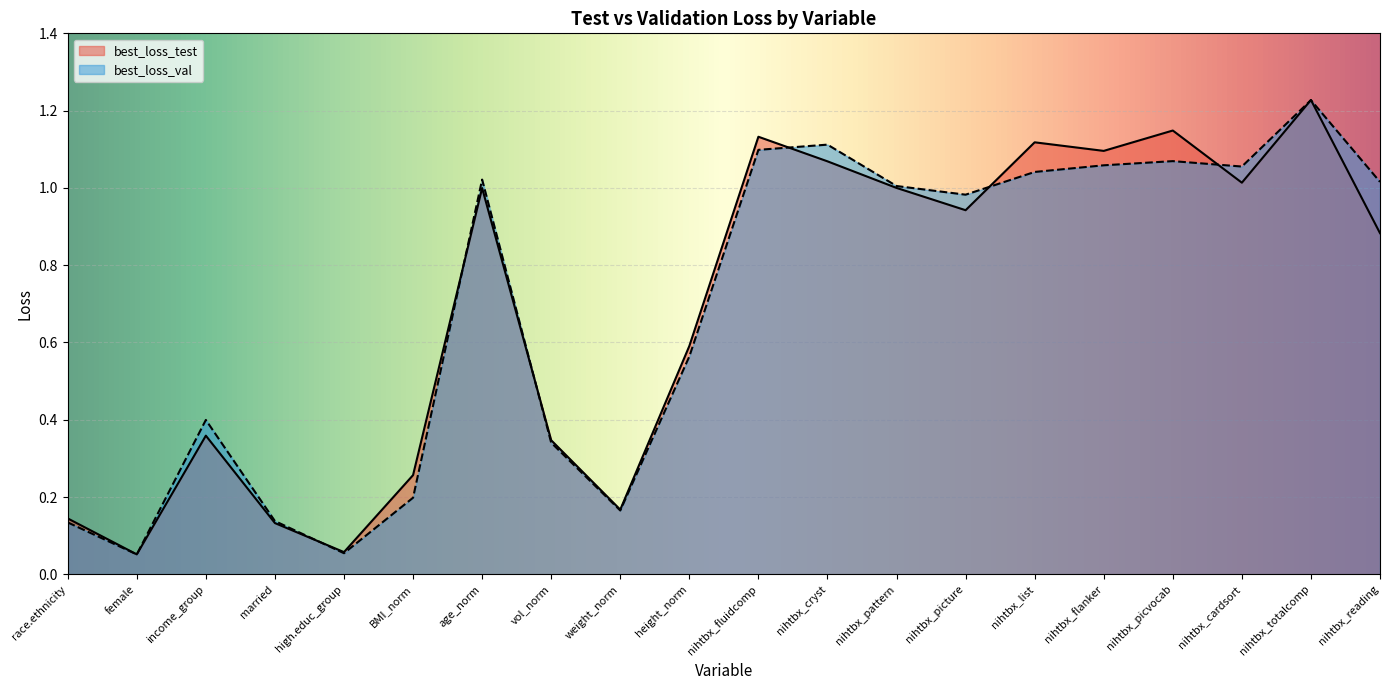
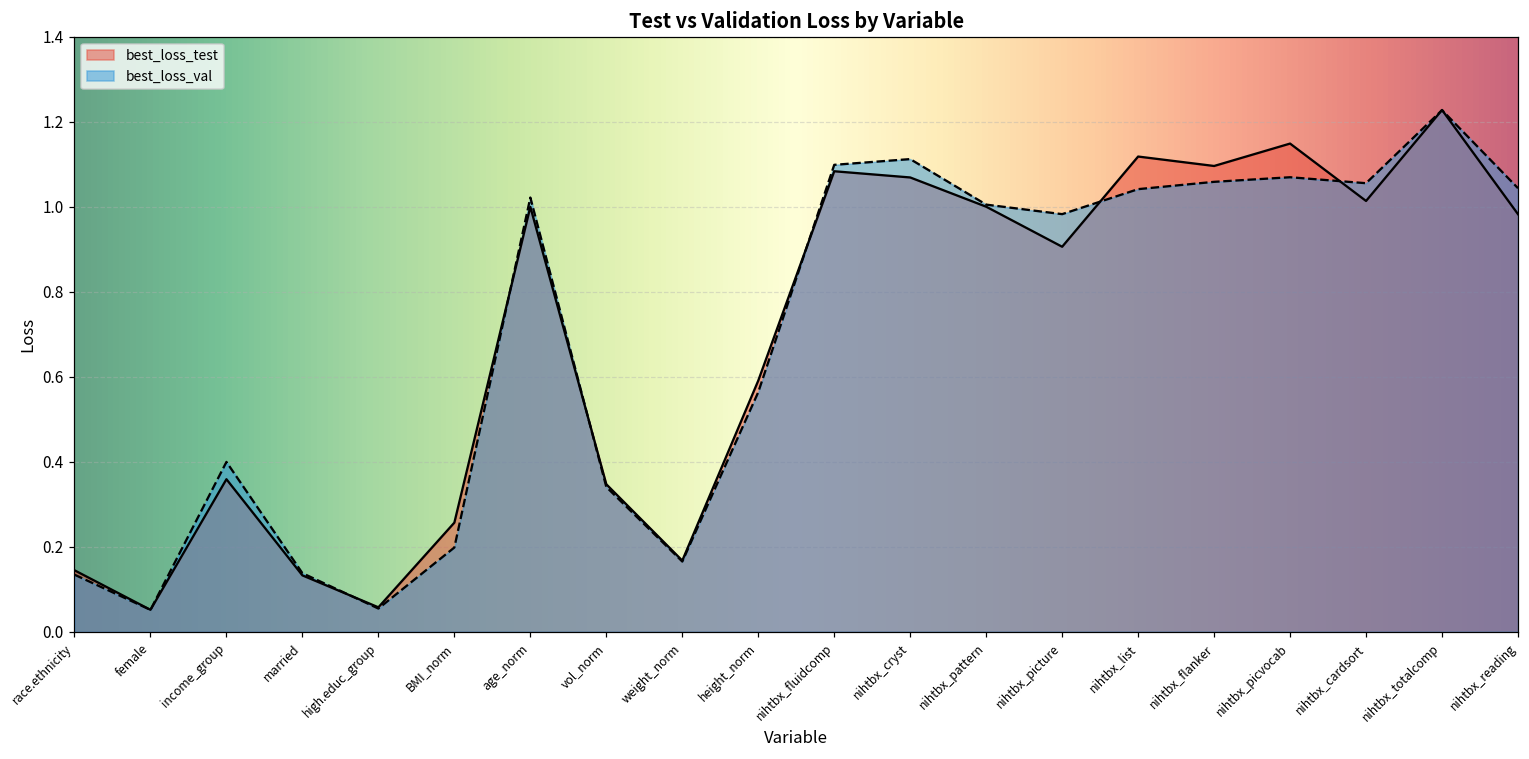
  {
    "best_loss_test": {
      "race.ethnicity": 0.14,
      "income_group": 0.36,
      "BMI_norm": 0.26,
      "age_norm": 1.00,
      "height_norm": 0.59,
-     "nihtbx_fluidcomp": 1.13,
+     "nihtbx_fluidcomp": 1.08,
      "nihtbx_cryst": 1.07,
-     "nihtbx_picture": 0.94,
+     "nihtbx_picture": 0.91,
      "nihtbx_list": 1.12,
      "nihtbx_flanker": 1.10,
      "nihtbx_picvocab": 1.15,
      "nihtbx_cardsort": 1.01,
-     "nihtbx_reading": 0.88
+     "nihtbx_reading": 0.98
    },
    "best_loss_val": {
      "race.ethnicity": 0.13,
      "income_group": 0.40,
      "BMI_norm": 0.20,
      "age_norm": 1.02,
      "height_norm": 0.56,
      "nihtbx_fluidcomp": 1.10,
      "nihtbx_cryst": 1.11,
      "nihtbx_picture": 0.98,
      "nihtbx_list": 1.04,
      "nihtbx_flanker": 1.06,
      "nihtbx_picvocab": 1.07,
      "nihtbx_cardsort": 1.06,
-     "nihtbx_reading": 1.02
+     "nihtbx_reading": 1.04
    }
  }
